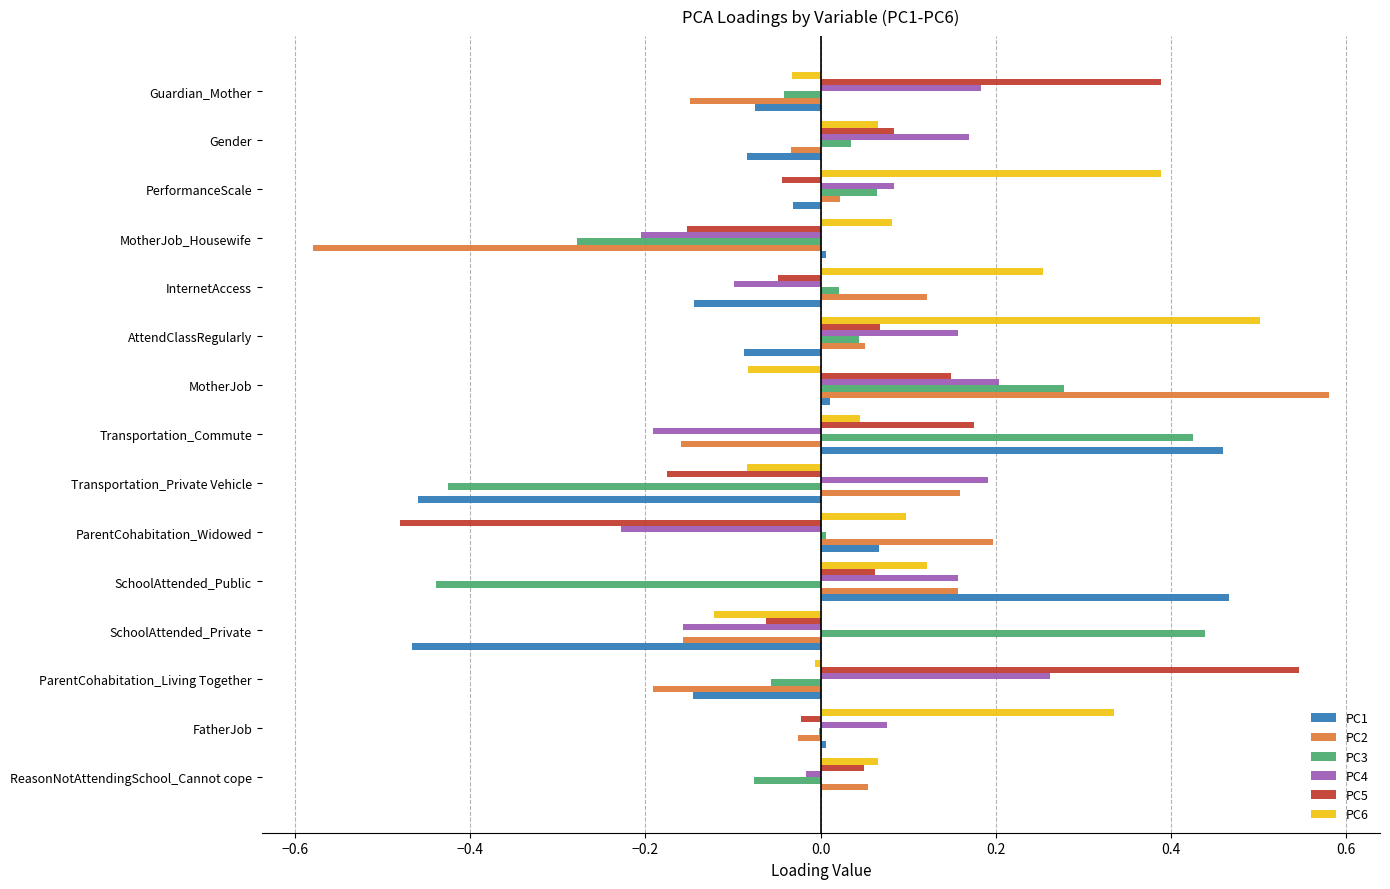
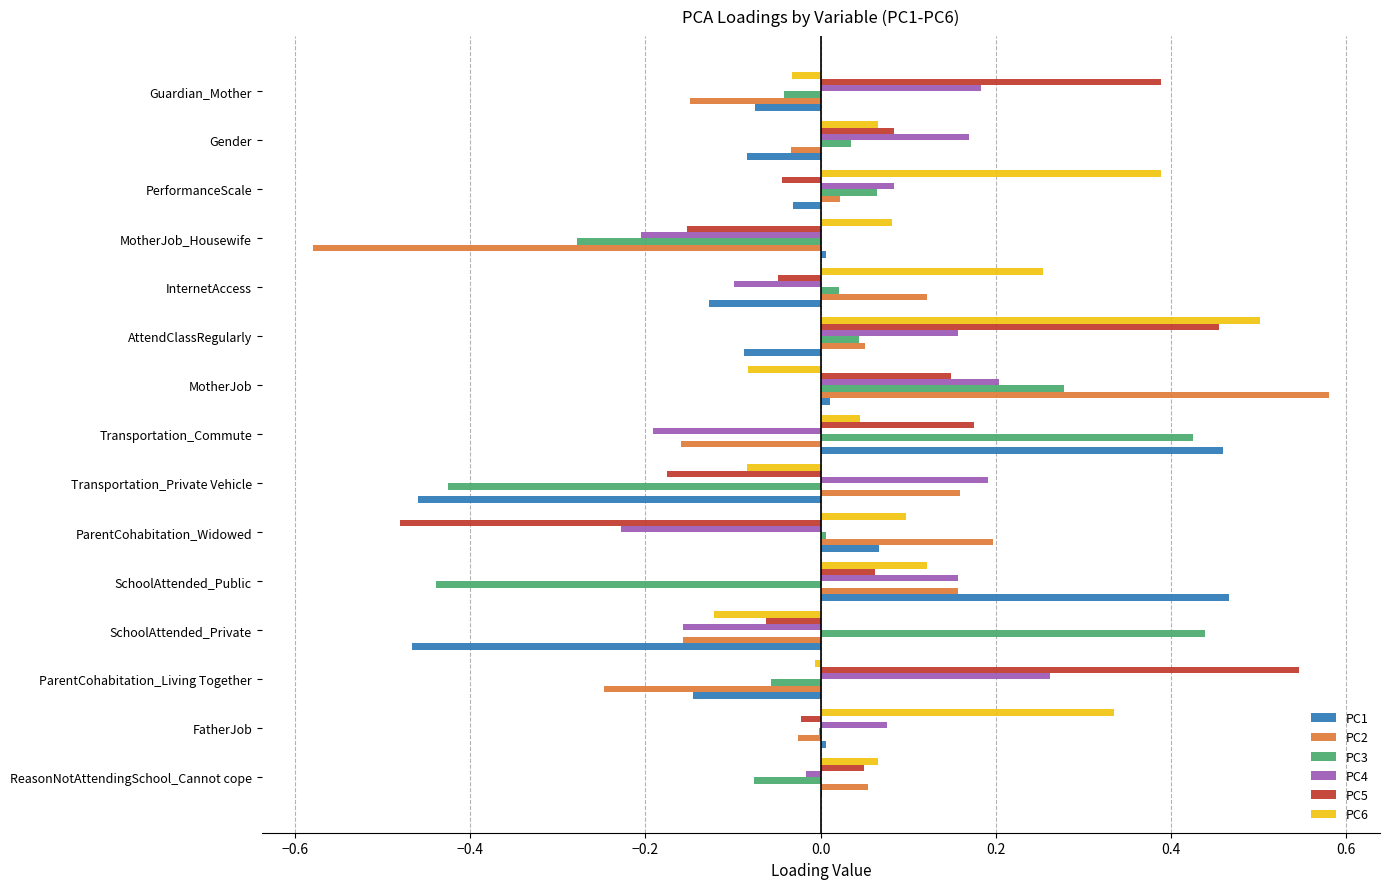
  {
    "PC1": {
      "Guardian_Mother": -0.08,
      "Gender": -0.08,
      "PerformanceScale": -0.03,
      "MotherJob_Housewife": 0.01,
-     "InternetAccess": -0.14,
+     "InternetAccess": -0.13,
      "AttendClassRegularly": -0.09,
      "MotherJob": 0.01,
      "Transportation_Commute": 0.46,
      "Transportation_Private Vehicle": -0.46,
      "ParentCohabitation_Widowed": 0.07,
      "SchoolAttended_Public": 0.47,
      "SchoolAttended_Private": -0.47,
      "ParentCohabitation_Living Together": -0.15,
      "FatherJob": 0.01
    },
    "PC2": {
      "Guardian_Mother": -0.15,
      "Gender": -0.03,
      "PerformanceScale": 0.02,
      "MotherJob_Housewife": -0.58,
      "InternetAccess": 0.12,
      "AttendClassRegularly": 0.05,
      "MotherJob": 0.58,
      "Transportation_Commute": -0.16,
      "Transportation_Private Vehicle": 0.16,
      "ParentCohabitation_Widowed": 0.20,
      "SchoolAttended_Public": 0.16,
      "SchoolAttended_Private": -0.16,
-     "ParentCohabitation_Living Together": -0.19,
+     "ParentCohabitation_Living Together": -0.25,
      "FatherJob": -0.03,
      "ReasonNotAttendingSchool_Cannot cope": 0.05
    },
    "PC3": {
      "Guardian_Mother": -0.04,
      "Gender": 0.03,
      "PerformanceScale": 0.06,
      "MotherJob_Housewife": -0.28,
      "InternetAccess": 0.02,
      "AttendClassRegularly": 0.04,
      "MotherJob": 0.28,
      "Transportation_Commute": 0.42,
      "Transportation_Private Vehicle": -0.42,
      "ParentCohabitation_Widowed": 0.01,
      "SchoolAttended_Public": -0.44,
      "SchoolAttended_Private": 0.44,
      "ParentCohabitation_Living Together": -0.06,
      "ReasonNotAttendingSchool_Cannot cope": -0.08
    },
    "PC4": {
      "Guardian_Mother": 0.18,
      "Gender": 0.17,
      "PerformanceScale": 0.08,
      "MotherJob_Housewife": -0.21,
      "InternetAccess": -0.10,
      "AttendClassRegularly": 0.16,
      "MotherJob": 0.20,
      "Transportation_Commute": -0.19,
      "Transportation_Private Vehicle": 0.19,
      "ParentCohabitation_Widowed": -0.23,
      "SchoolAttended_Public": 0.16,
      "SchoolAttended_Private": -0.16,
      "ParentCohabitation_Living Together": 0.26,
      "FatherJob": 0.08,
      "ReasonNotAttendingSchool_Cannot cope": -0.02
    },
    "PC5": {
      "Guardian_Mother": 0.39,
      "Gender": 0.08,
      "PerformanceScale": -0.04,
      "MotherJob_Housewife": -0.15,
      "InternetAccess": -0.05,
-     "AttendClassRegularly": 0.07,
+     "AttendClassRegularly": 0.46,
      "MotherJob": 0.15,
      "Transportation_Commute": 0.18,
      "Transportation_Private Vehicle": -0.18,
      "ParentCohabitation_Widowed": -0.48,
      "SchoolAttended_Public": 0.06,
      "SchoolAttended_Private": -0.06,
      "ParentCohabitation_Living Together": 0.55,
      "FatherJob": -0.02,
      "ReasonNotAttendingSchool_Cannot cope": 0.05
    },
    "PC6": {
      "Guardian_Mother": -0.03,
      "Gender": 0.07,
      "PerformanceScale": 0.39,
      "MotherJob_Housewife": 0.08,
      "InternetAccess": 0.25,
      "AttendClassRegularly": 0.50,
      "MotherJob": -0.08,
      "Transportation_Commute": 0.04,
      "Transportation_Private Vehicle": -0.08,
      "ParentCohabitation_Widowed": 0.10,
      "SchoolAttended_Public": 0.12,
      "SchoolAttended_Private": -0.12,
      "ParentCohabitation_Living Together": -0.01,
      "FatherJob": 0.34,
      "ReasonNotAttendingSchool_Cannot cope": 0.07
    }
  }
